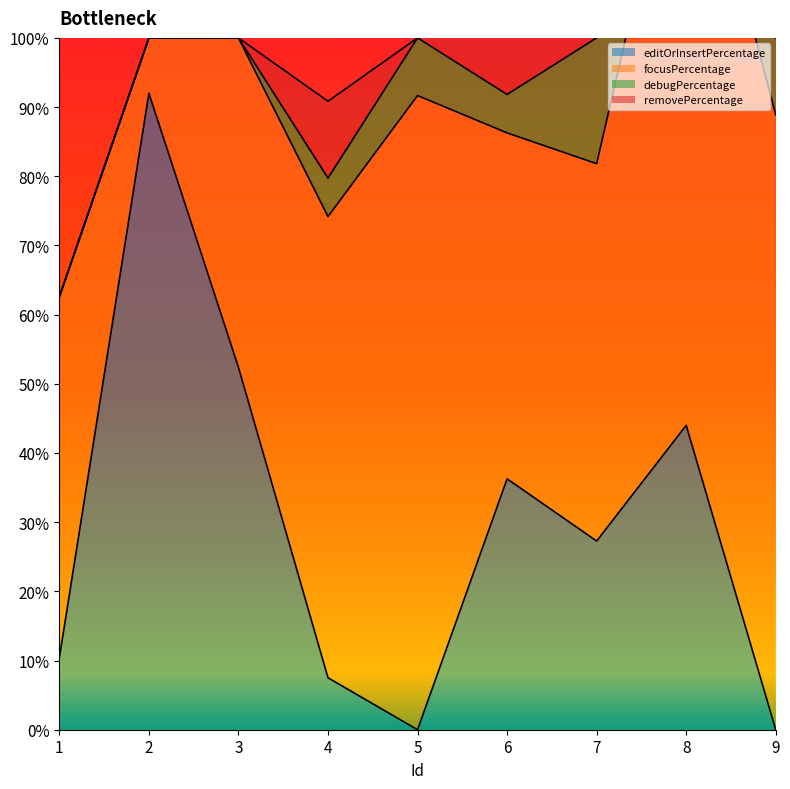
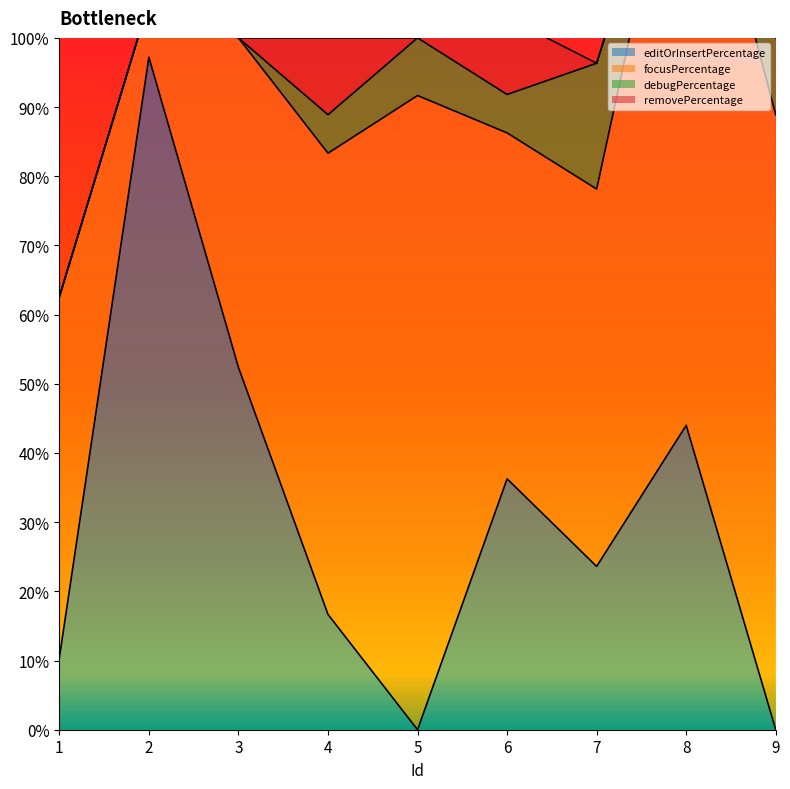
  {
    "editOrInsertPercentage": {
      "1": "10%",
-     "2": "92%",
+     "2": "97%",
      "3": "52%",
-     "4": "8%",
+     "4": "17%",
      "5": "0%",
      "6": "36%",
-     "7": "27%",
+     "7": "24%",
      "8": "44%",
      "9": "0%"
    },
    "focusPercentage": {
      "4": "67%",
      "5": "92%",
      "6": "50%",
      "7": "55%",
      "9": "89%"
    },
    "debugPercentage": {
      "4": "6%",
      "6": "6%"
    },
    "removePercentage": {
      "4": "11%"
    }
  }
